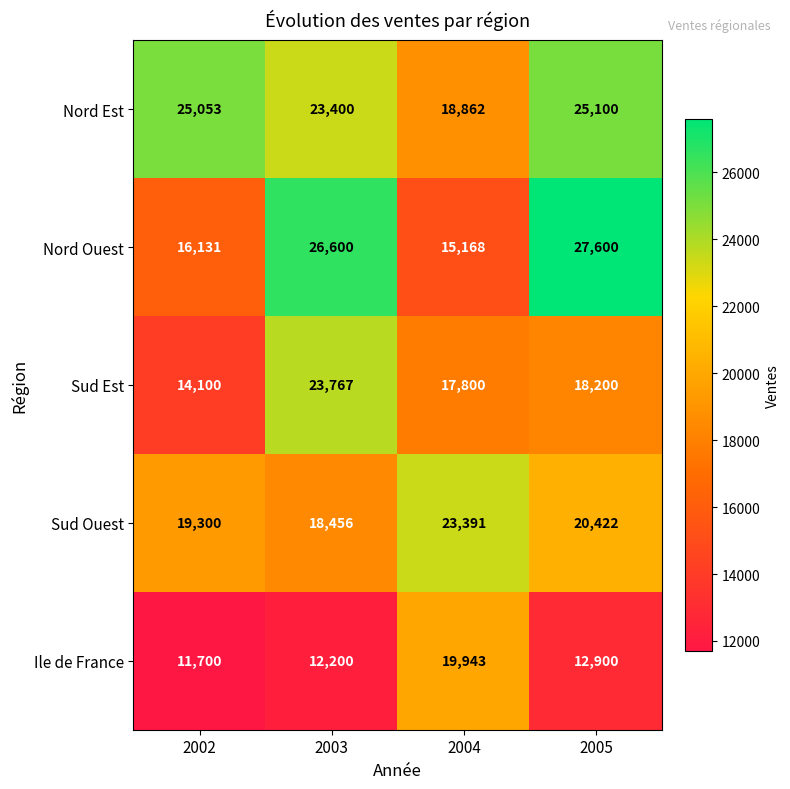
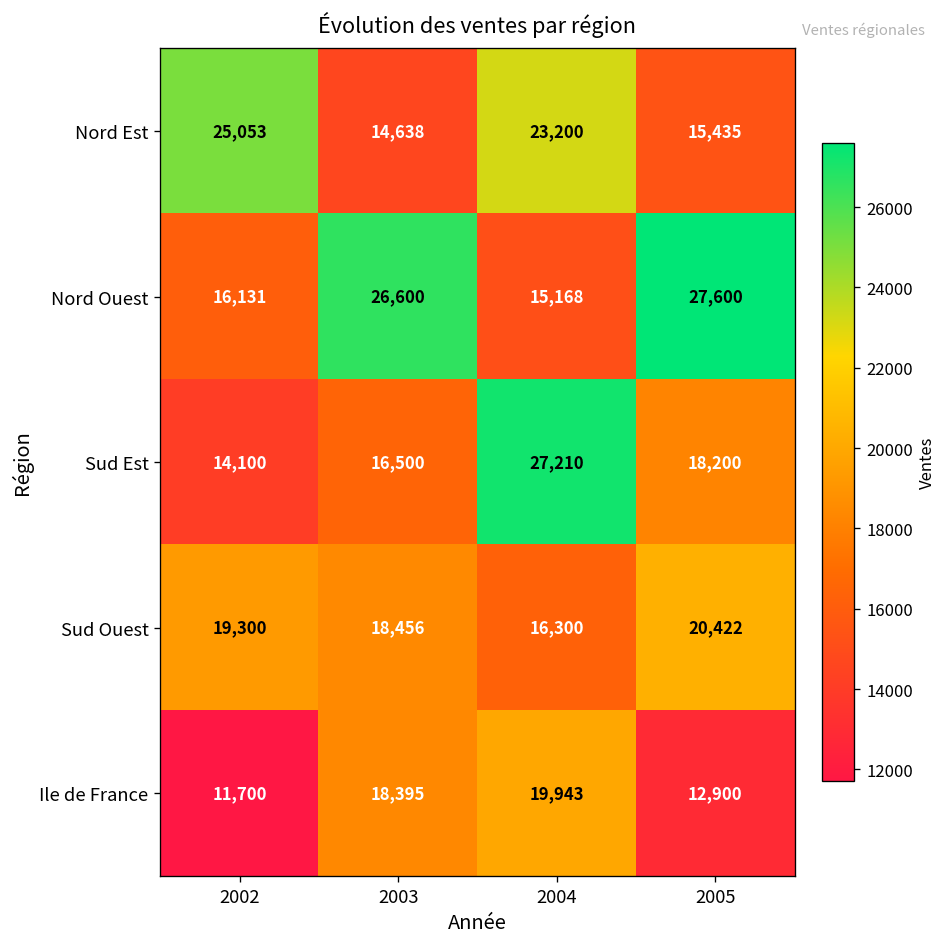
  {
    "Nord Est": {
      "2002": "25,053",
-     "2003": "23,400",
-     "2004": "18,862",
-     "2005": "25,100"
+     "2003": "14,638",
+     "2004": "23,200",
+     "2005": "15,435"
    },
    "Nord Ouest": {
      "2002": "16,131",
      "2003": "26,600",
      "2004": "15,168",
      "2005": "27,600"
    },
    "Sud Est": {
      "2002": "14,100",
-     "2003": "23,767",
-     "2004": "17,800",
+     "2003": "16,500",
+     "2004": "27,210",
      "2005": "18,200"
    },
    "Sud Ouest": {
      "2002": "19,300",
      "2003": "18,456",
-     "2004": "23,391",
+     "2004": "16,300",
      "2005": "20,422"
    },
    "Ile de France": {
      "2002": "11,700",
-     "2003": "12,200",
+     "2003": "18,395",
      "2004": "19,943",
      "2005": "12,900"
    }
  }
